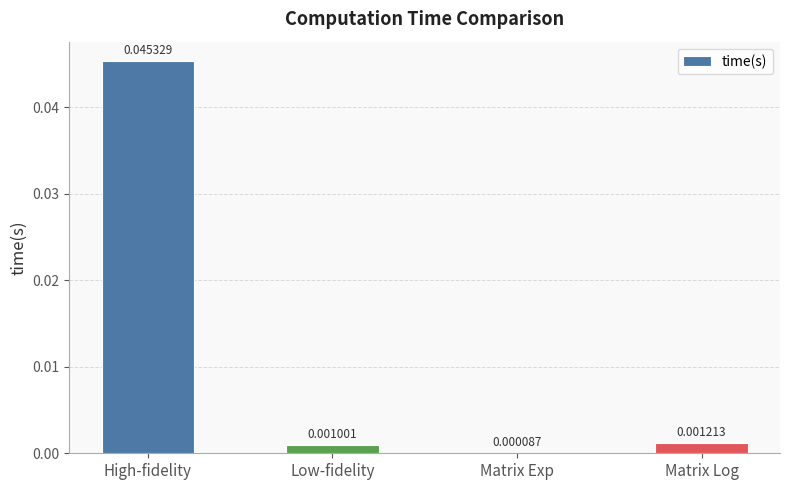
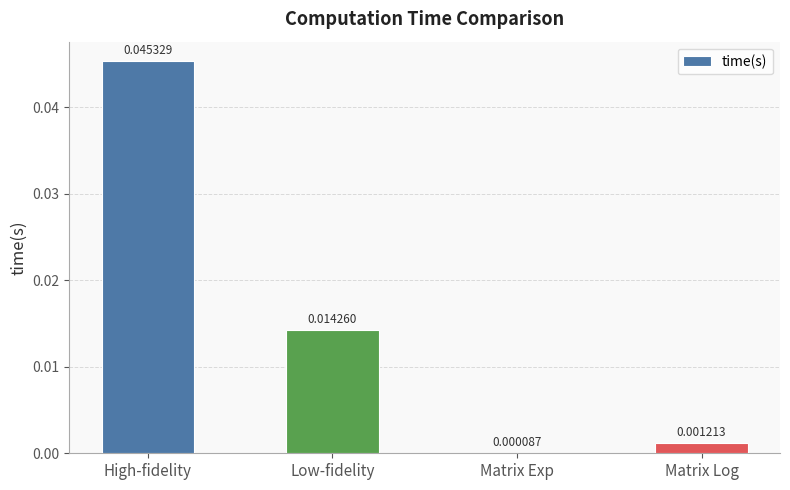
  {
    "High-fidelity": 0.045329,
-   "Low-fidelity": 0.001001,
+   "Low-fidelity": 0.014260,
    "Matrix Exp": 0.000087,
    "Matrix Log": 0.001213
  }
